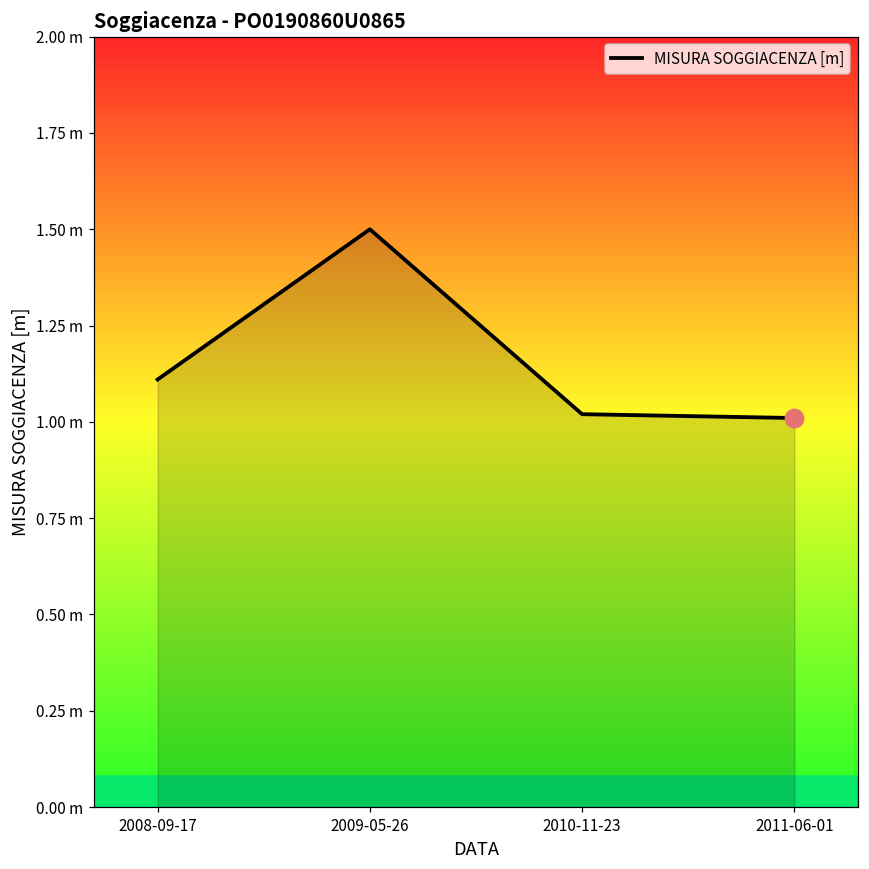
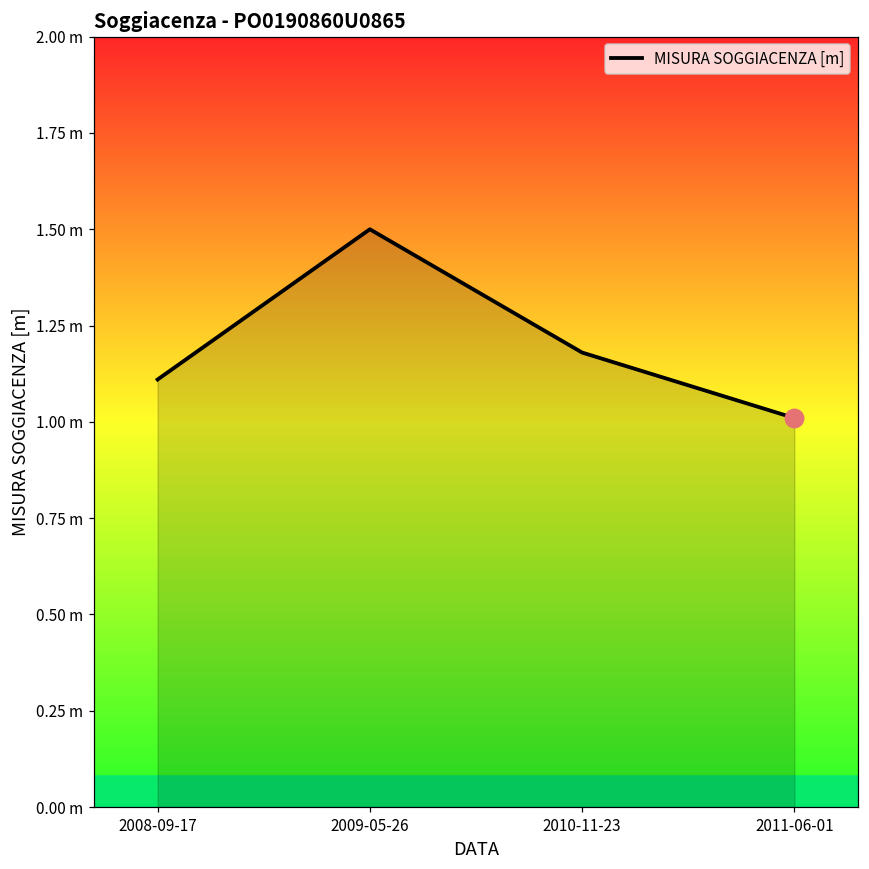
  {
    "MISURA SOGGIACENZA [m]": {
      "2008-09-17": "1.11 m",
      "2009-05-26": "1.50 m",
-     "2010-11-23": "1.02 m"
+     "2010-11-23": "1.18 m"
    }
  }
